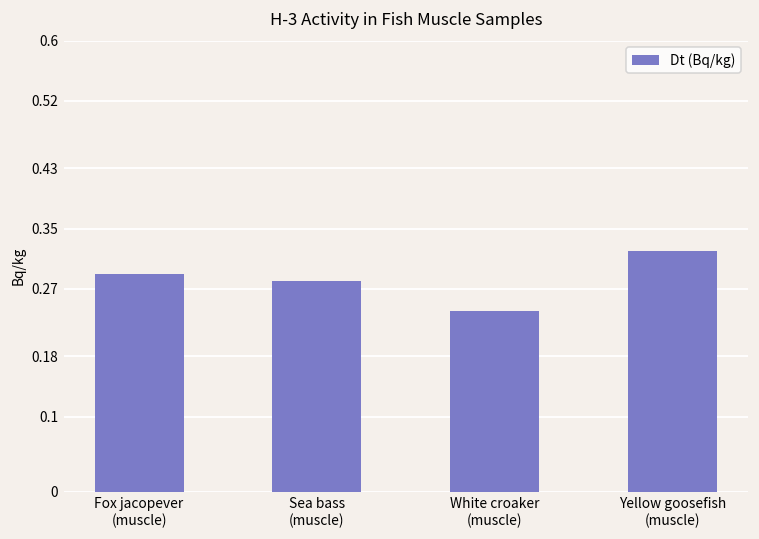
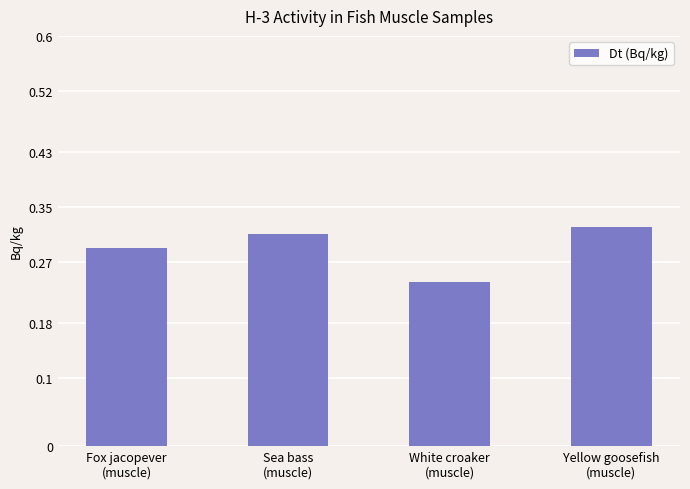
  {
    "Fox jacopever (muscle)": 0.29,
-   "Sea bass (muscle)": 0.28,
+   "Sea bass (muscle)": 0.31,
    "White croaker (muscle)": 0.24,
    "Yellow goosefish (muscle)": 0.32
  }
